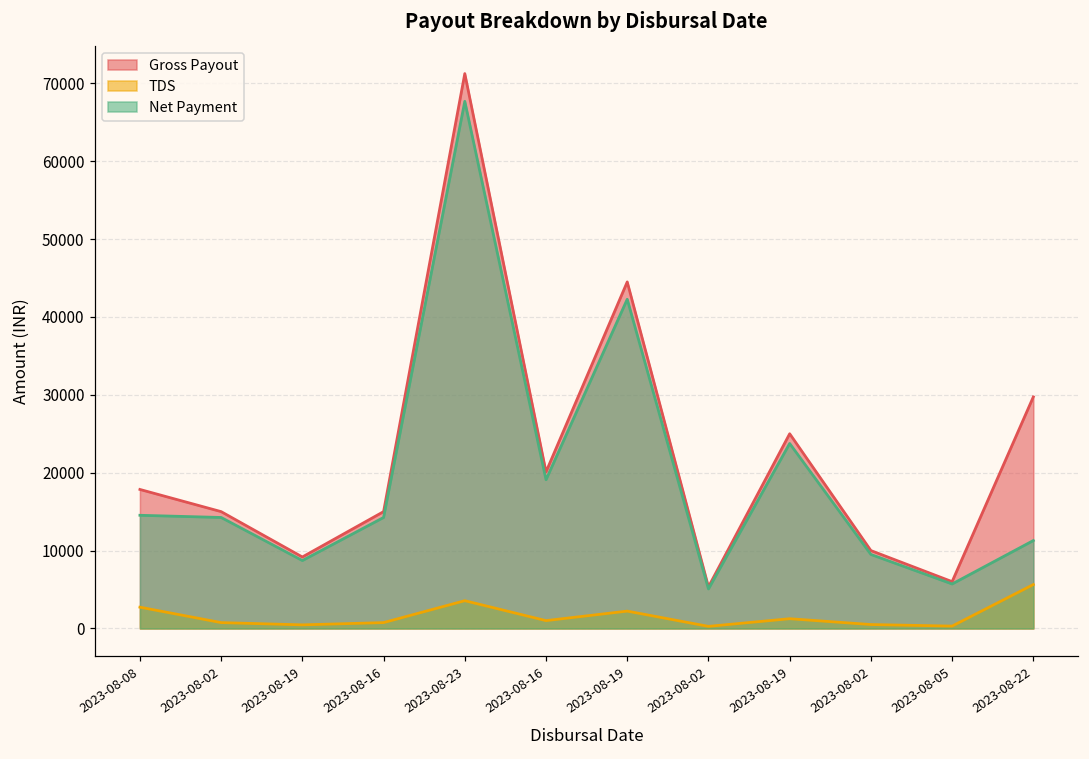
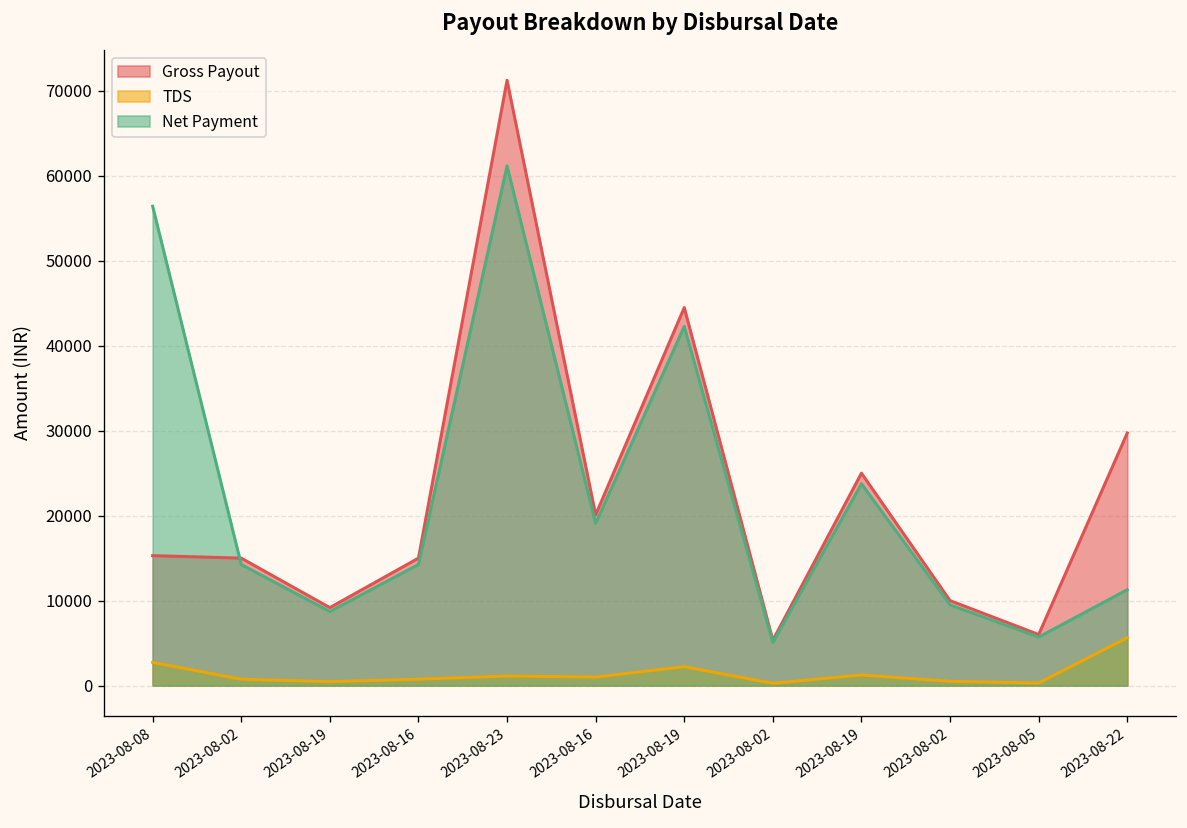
  {
    "Gross Payout": {
-     "2023-08-08": 18000,
+     "2023-08-08": 15000,
      "2023-08-23": 71000,
      "2023-08-22": 30000
    },
    "TDS": {
      "2023-08-08": 3000,
-     "2023-08-23": 4000,
+     "2023-08-23": 1000,
      "2023-08-05": 0,
      "2023-08-22": 6000
    },
    "Net Payment": {
-     "2023-08-08": 15000,
-     "2023-08-23": 68000,
+     "2023-08-08": 56000,
+     "2023-08-23": 61000,
      "2023-08-22": 11000
    }
  }
